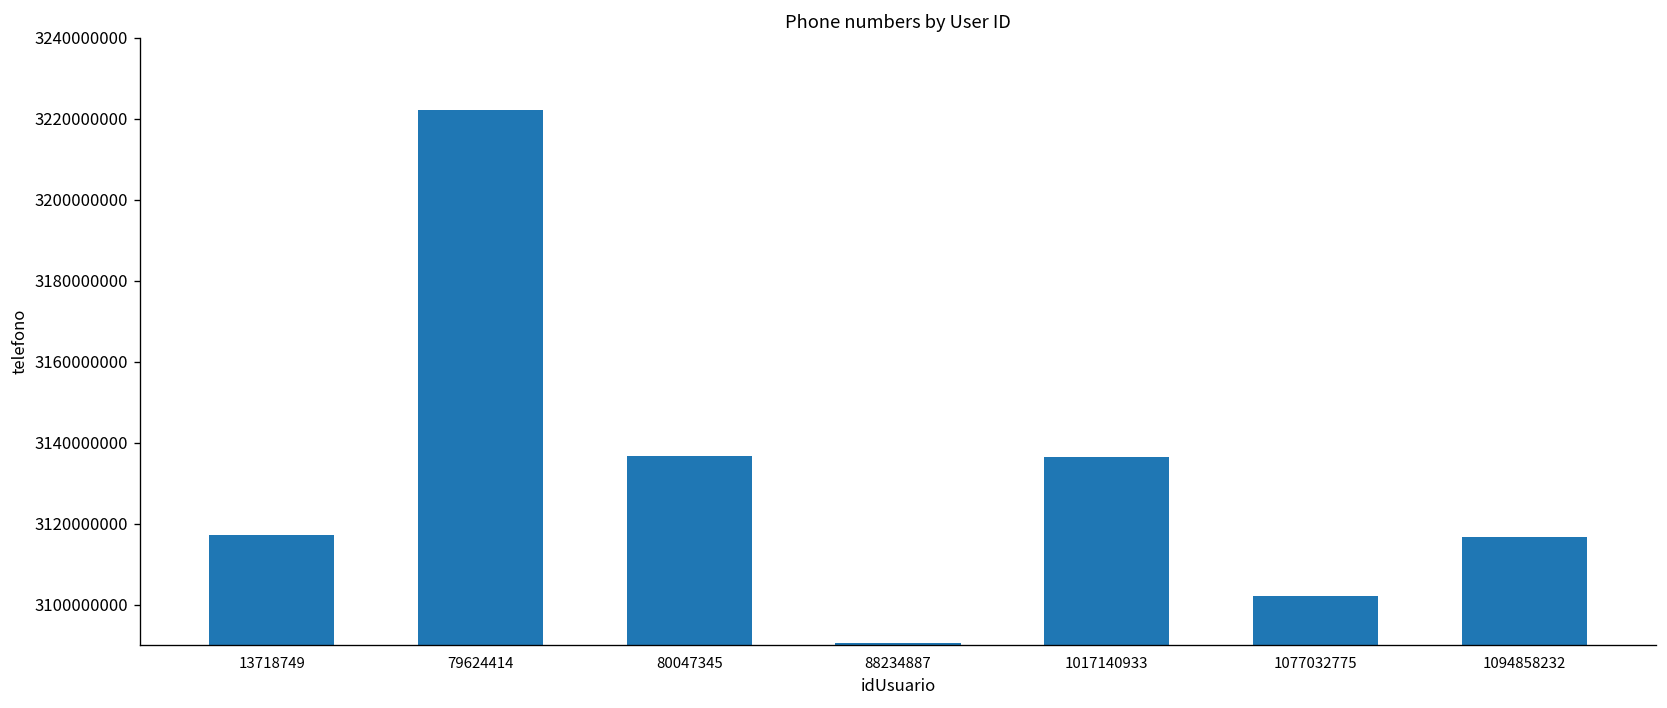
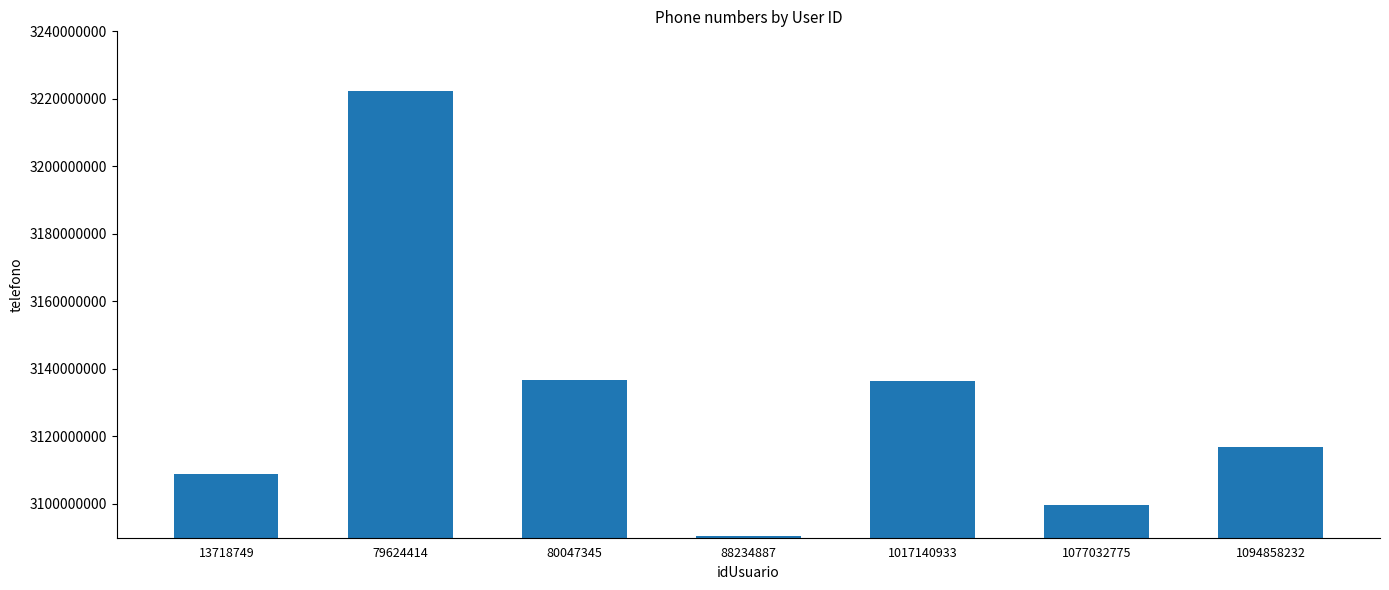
  {
-   "13718749": 3117000000,
+   "13718749": 3109000000,
    "79624414": 3222000000,
    "80047345": 3137000000,
    "88234887": 3091000000,
    "1017140933": 3136000000,
-   "1077032775": 3102000000,
+   "1077032775": 3100000000,
    "1094858232": 3117000000
  }
